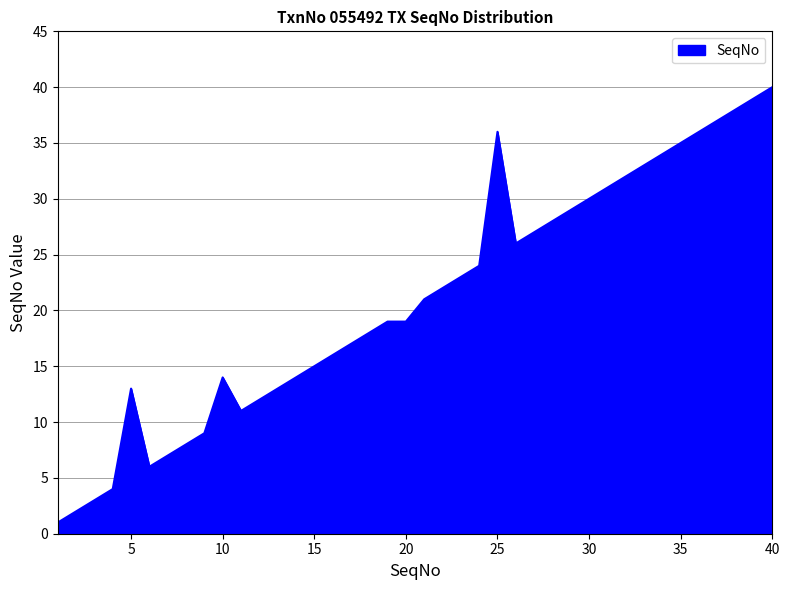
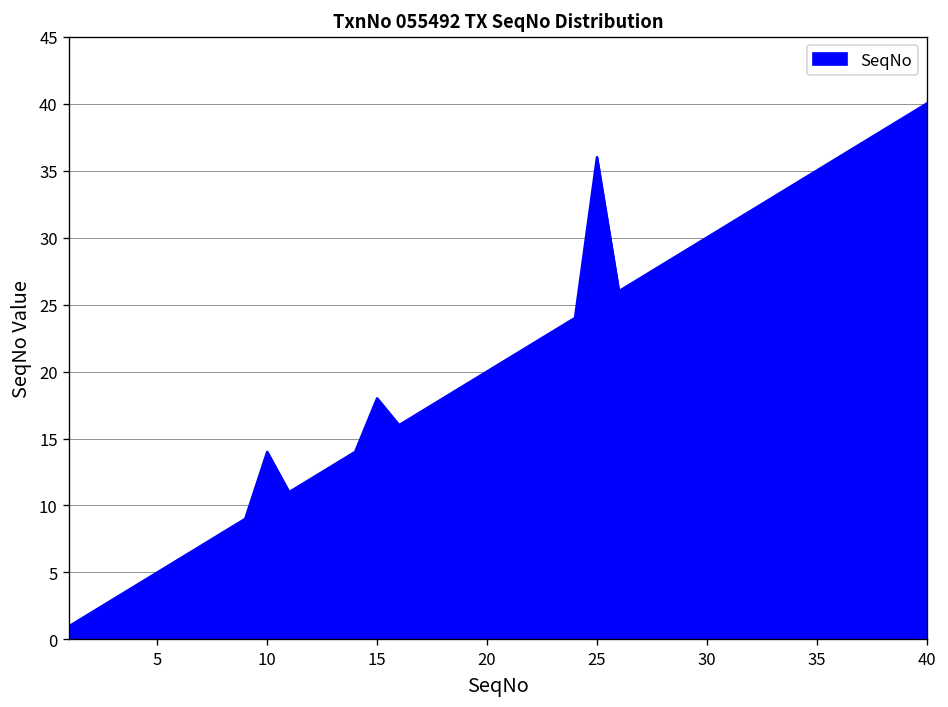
  {
-   "5": 13,
+   "5": 5,
    "10": 14,
-   "15": 15,
-   "20": 19,
+   "15": 18,
+   "20": 20,
    "25": 36,
    "30": 30,
    "35": 35,
    "40": 40
  }
